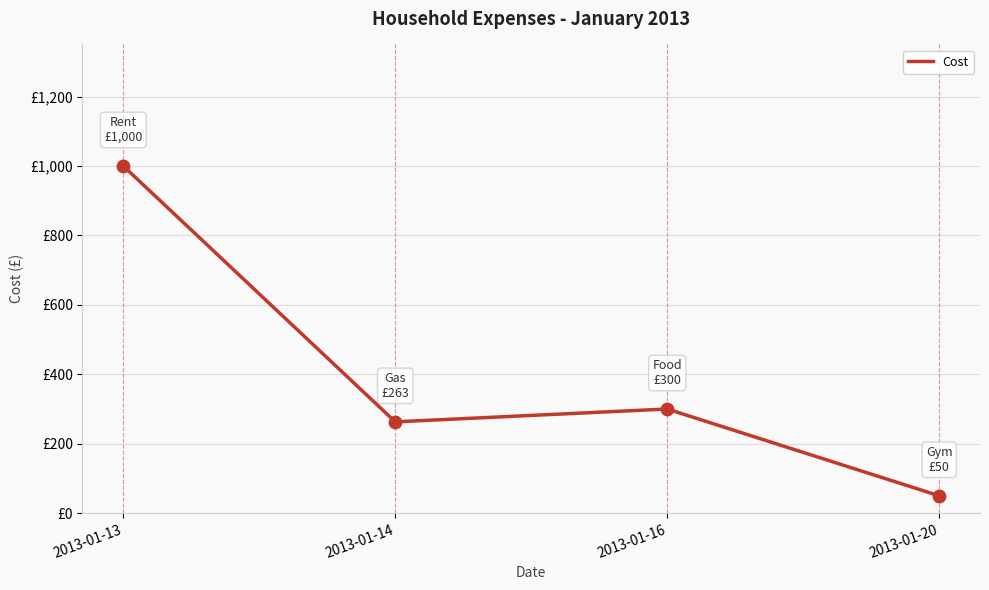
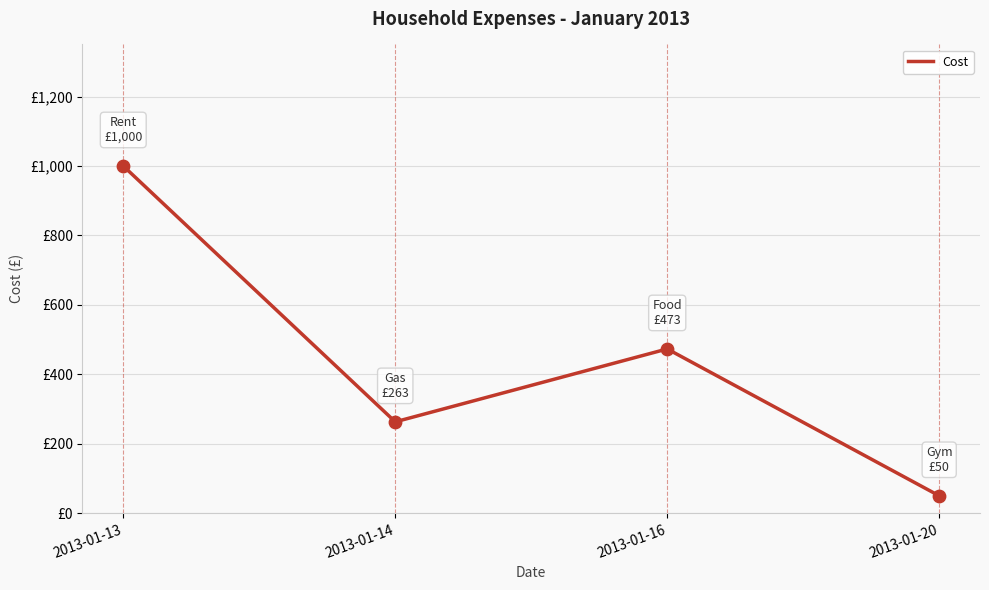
  {
-   "2013-01-16": "£300"
+   "2013-01-16": "£473"
  }
